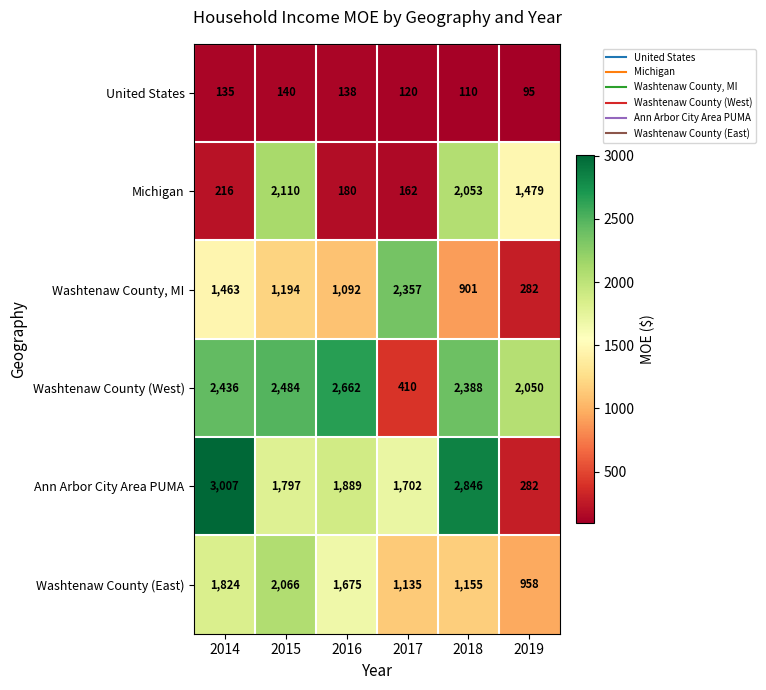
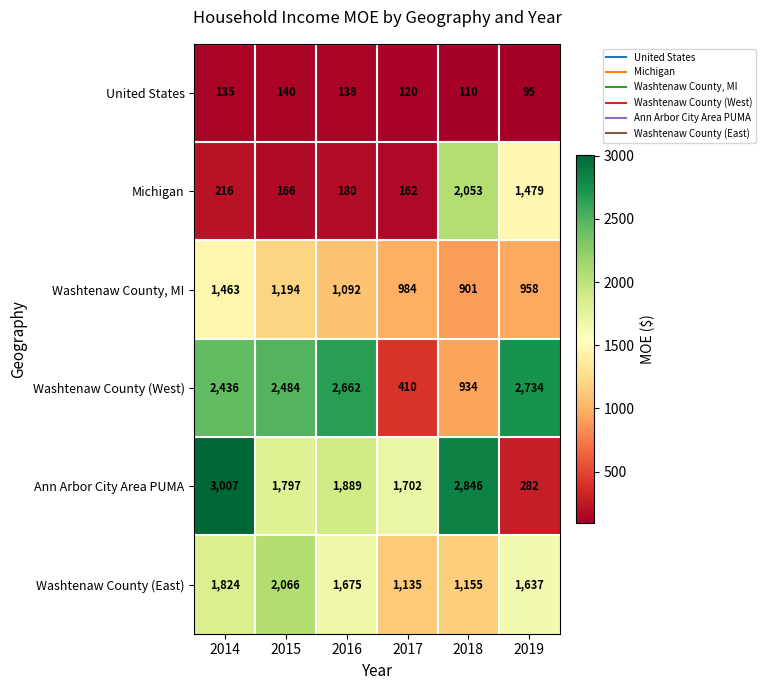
  {
    "United States": {
      "2014": "135",
      "2015": "140",
      "2016": "138",
      "2017": "120",
      "2018": "110",
      "2019": "95"
    },
    "Michigan": {
      "2014": "216",
-     "2015": "2,110",
+     "2015": "166",
      "2016": "180",
      "2017": "162",
      "2018": "2,053",
      "2019": "1,479"
    },
    "Washtenaw County, MI": {
      "2014": "1,463",
      "2015": "1,194",
      "2016": "1,092",
-     "2017": "2,357",
+     "2017": "984",
      "2018": "901",
-     "2019": "282"
+     "2019": "958"
    },
    "Washtenaw County (West)": {
      "2014": "2,436",
      "2015": "2,484",
      "2016": "2,662",
      "2017": "410",
-     "2018": "2,388",
-     "2019": "2,050"
+     "2018": "934",
+     "2019": "2,734"
    },
    "Ann Arbor City Area PUMA": {
      "2014": "3,007",
      "2015": "1,797",
      "2016": "1,889",
      "2017": "1,702",
      "2018": "2,846",
      "2019": "282"
    },
    "Washtenaw County (East)": {
      "2014": "1,824",
      "2015": "2,066",
      "2016": "1,675",
      "2017": "1,135",
      "2018": "1,155",
-     "2019": "958"
+     "2019": "1,637"
    }
  }
